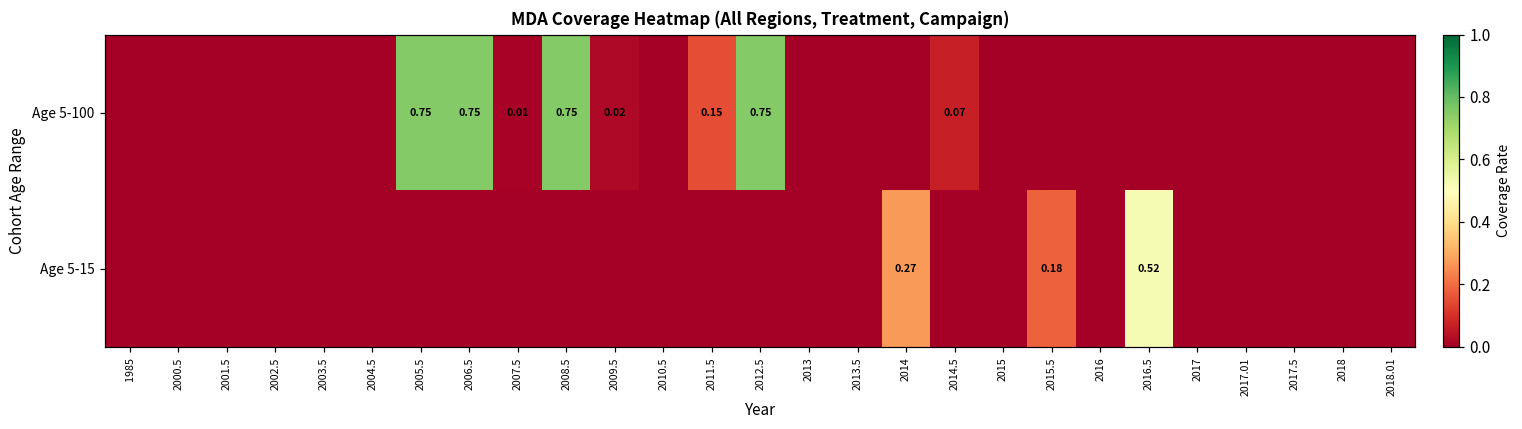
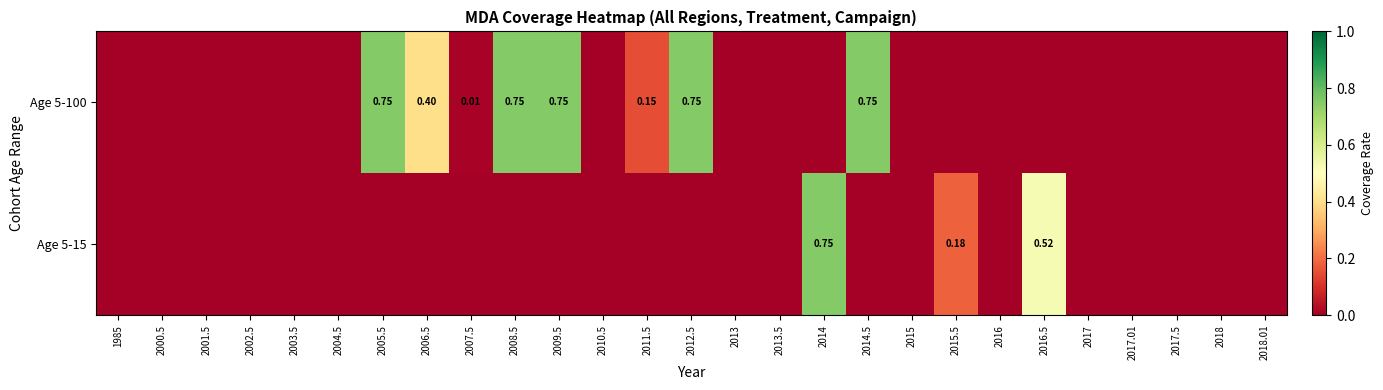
  {
    "Age 5-100": {
      "2005.5": 0.75,
-     "2006.5": 0.75,
+     "2006.5": 0.40,
      "2007.5": 0.01,
      "2008.5": 0.75,
-     "2009.5": 0.02,
+     "2009.5": 0.75,
      "2011.5": 0.15,
      "2012.5": 0.75,
-     "2014.5": 0.07
+     "2014.5": 0.75
    },
    "Age 5-15": {
-     "2014": 0.27,
+     "2014": 0.75,
      "2015.5": 0.18,
      "2016.5": 0.52
    }
  }
